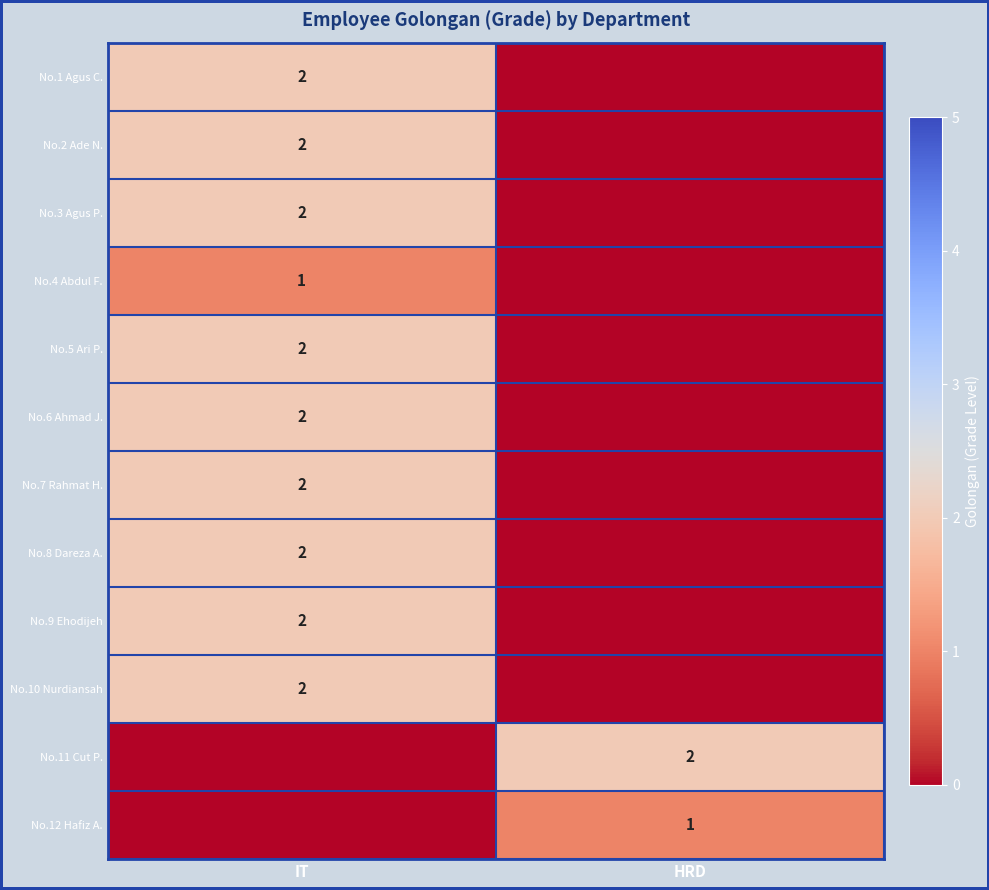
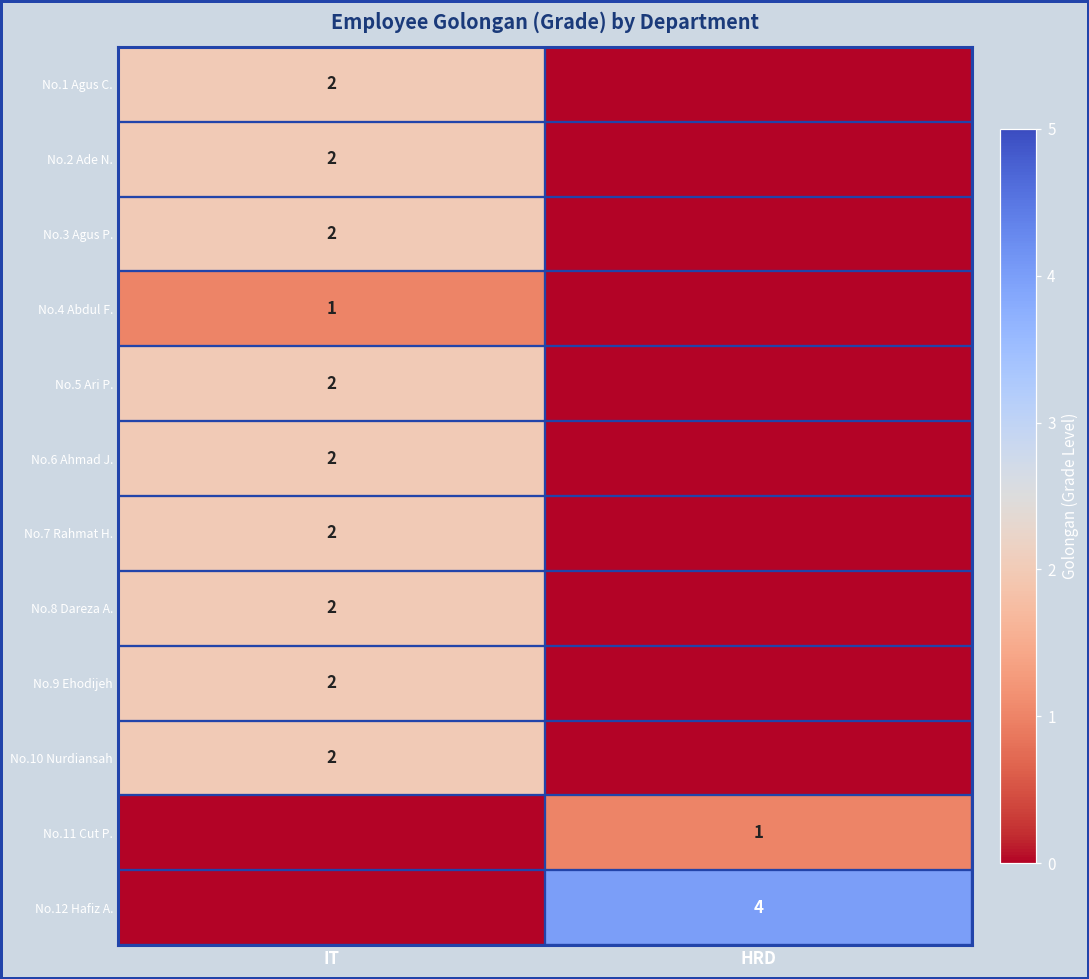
  {
    "No.1 Agus C.": {
      "IT": 2
    },
    "No.2 Ade N.": {
      "IT": 2
    },
    "No.3 Agus P.": {
      "IT": 2
    },
    "No.4 Abdul F.": {
      "IT": 1
    },
    "No.5 Ari P.": {
      "IT": 2
    },
    "No.6 Ahmad J.": {
      "IT": 2
    },
    "No.7 Rahmat H.": {
      "IT": 2
    },
    "No.8 Dareza A.": {
      "IT": 2
    },
    "No.9 Ehodijeh": {
      "IT": 2
    },
    "No.10 Nurdiansah": {
      "IT": 2
    },
    "No.11 Cut P.": {
-     "HRD": 2
+     "HRD": 1
    },
    "No.12 Hafiz A.": {
-     "HRD": 1
+     "HRD": 4
    }
  }
